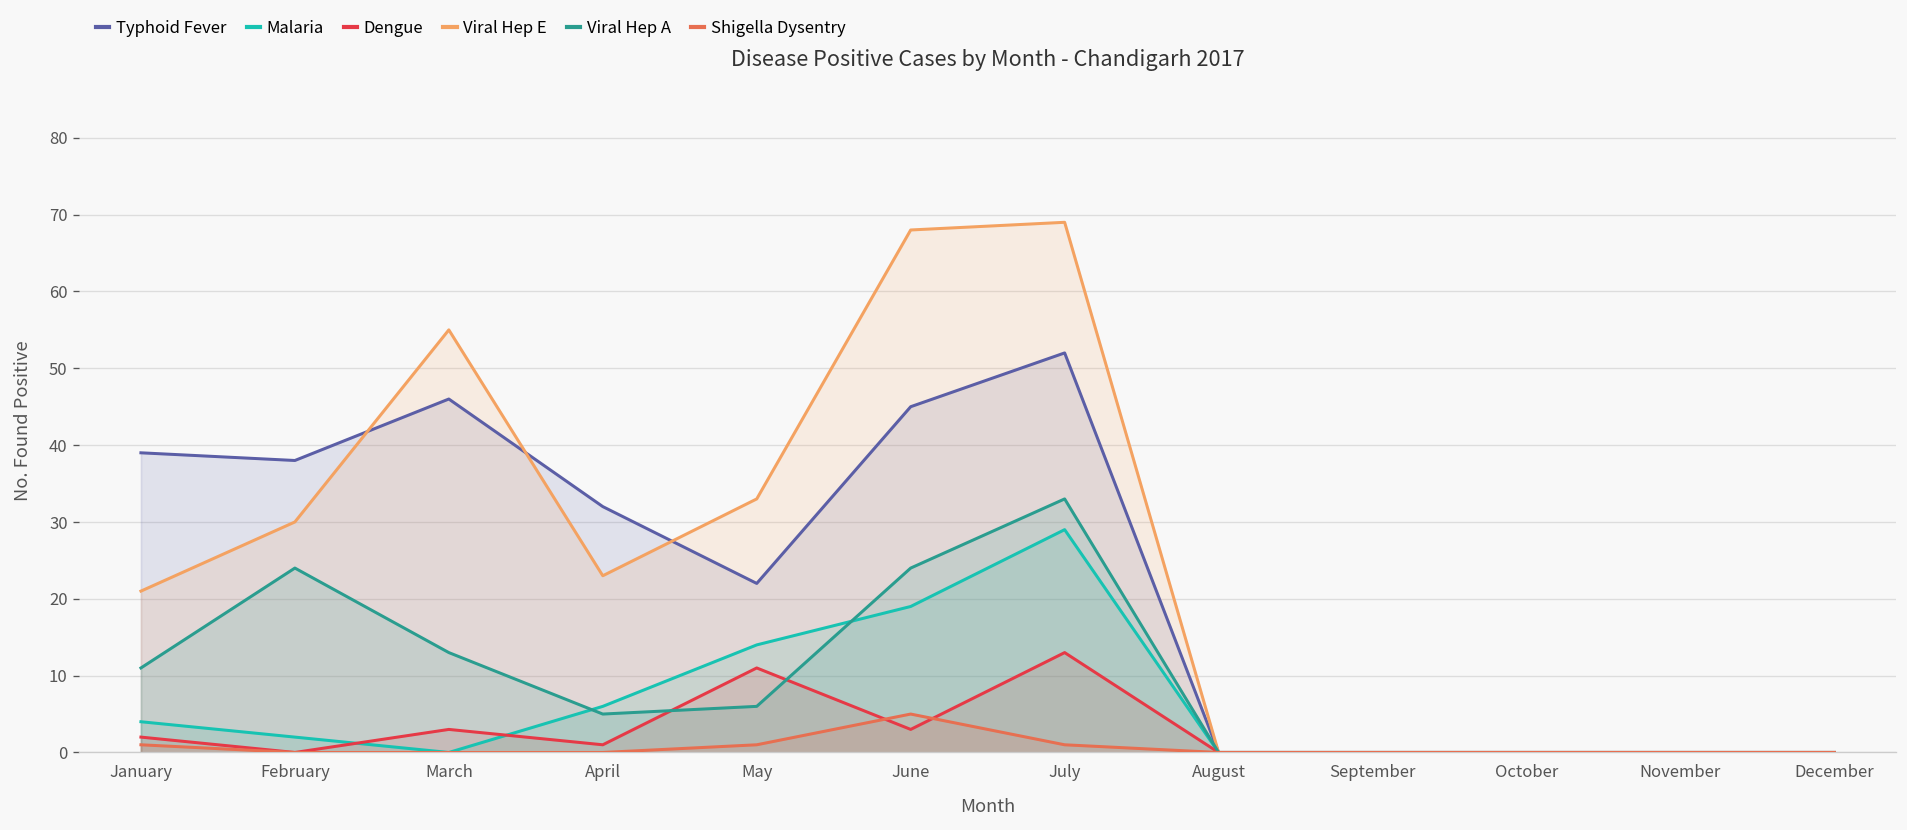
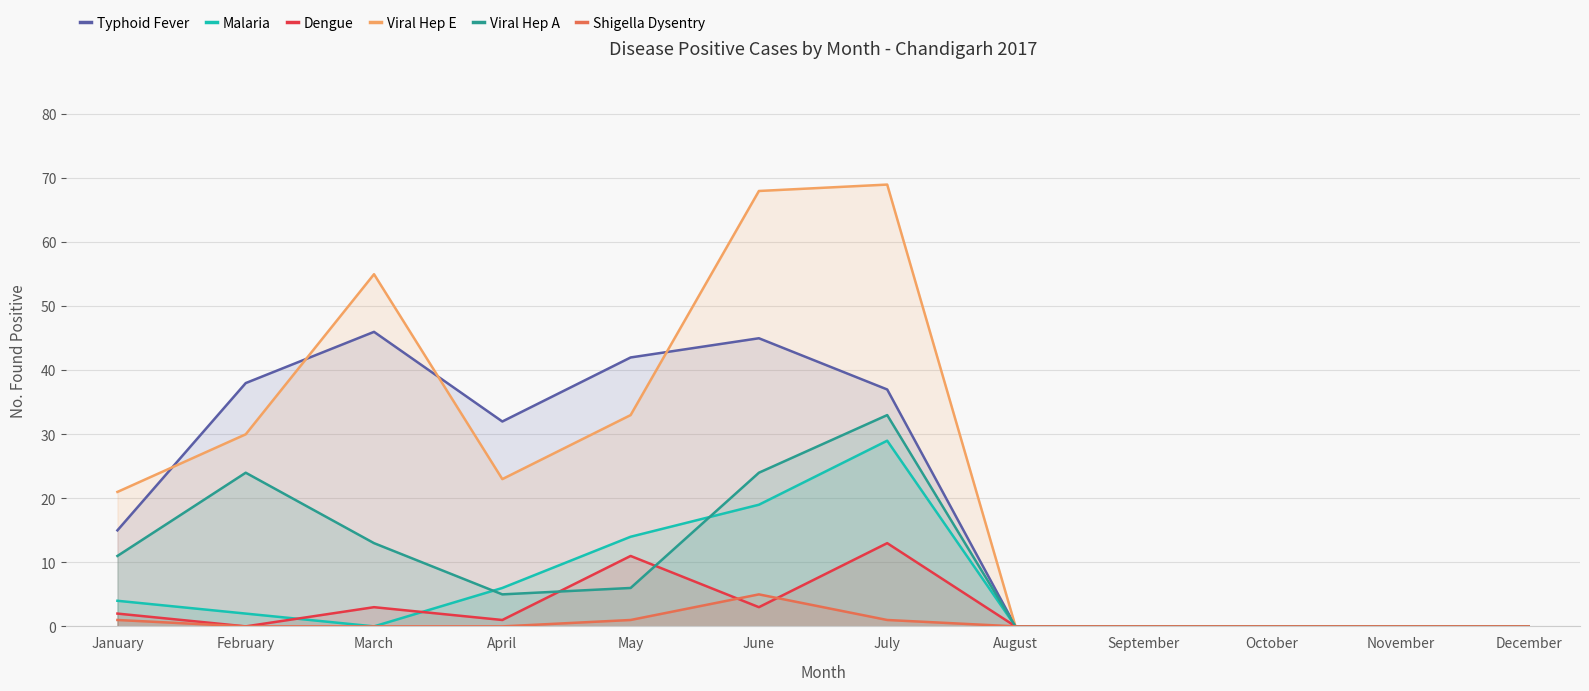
  {
    "Typhoid Fever": {
-     "January": 39,
+     "January": 15,
      "February": 38,
      "March": 46,
      "April": 32,
-     "May": 22,
+     "May": 42,
      "June": 45,
-     "July": 52
+     "July": 37
    }
  }
